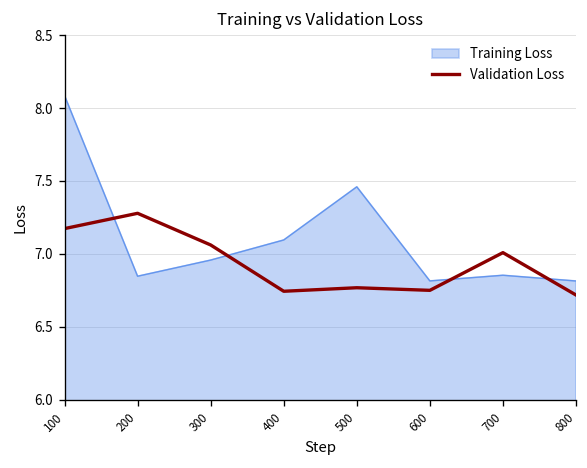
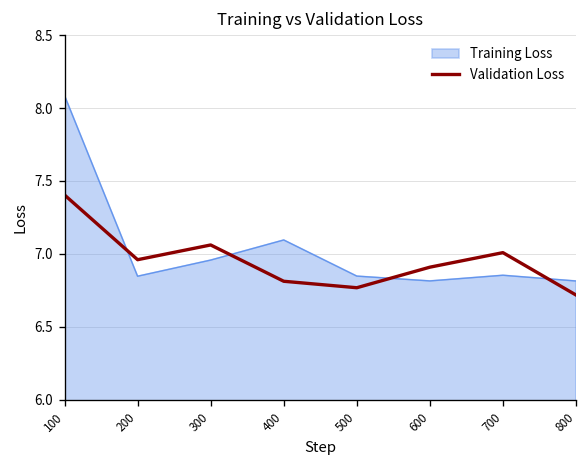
  {
    "Training Loss": {
      "100": 8.09,
      "200": 6.85,
      "300": 6.96,
      "400": 7.10,
-     "500": 7.46,
+     "500": 6.85,
      "600": 6.81,
      "700": 6.85,
      "800": 6.81
    },
    "Validation Loss": {
-     "100": 7.17,
-     "200": 7.28,
+     "100": 7.40,
+     "200": 6.96,
      "300": 7.06,
-     "400": 6.74,
+     "400": 6.81,
      "500": 6.77,
-     "600": 6.75,
+     "600": 6.91,
      "700": 7.01,
      "800": 6.72
    }
  }
